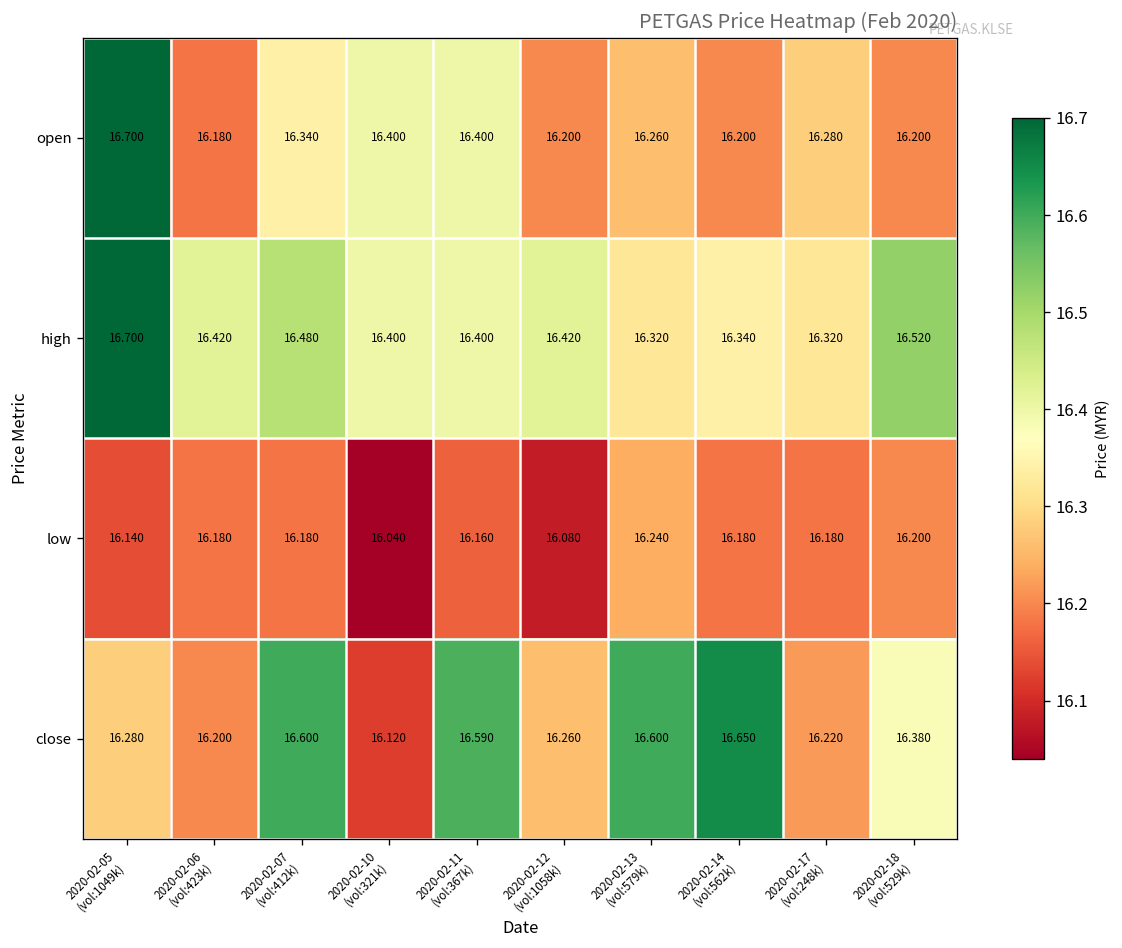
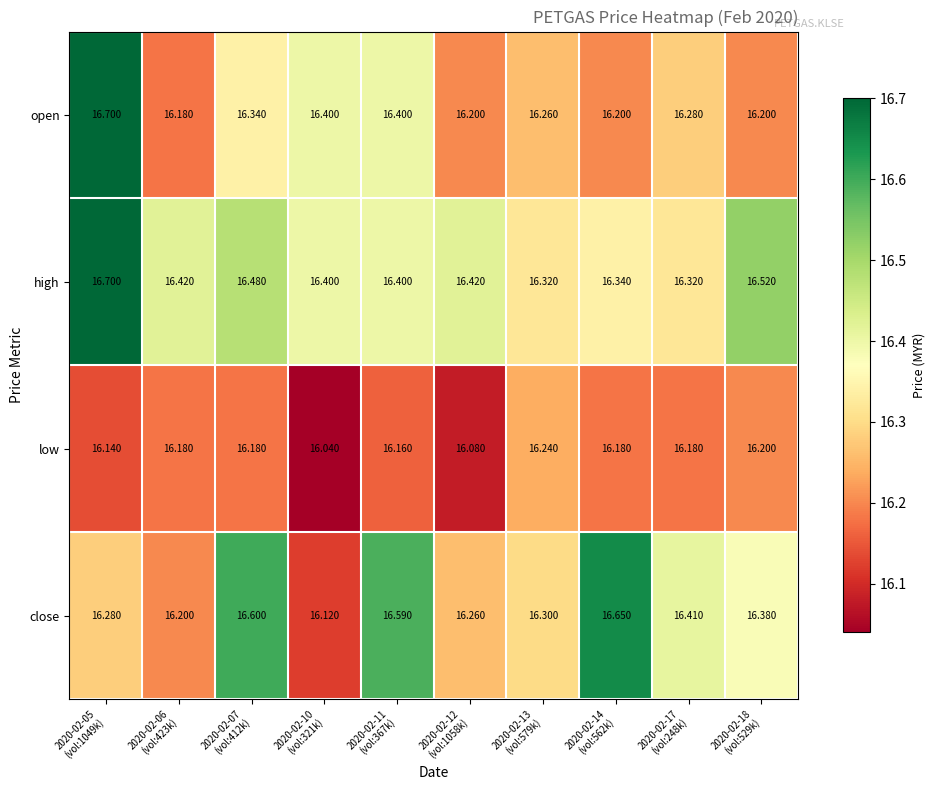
  {
    "open": {
      "2020-02-05 (vol:1049k)": 16.700,
      "2020-02-06 (vol:423k)": 16.180,
      "2020-02-07 (vol:412k)": 16.340,
      "2020-02-10 (vol:321k)": 16.400,
      "2020-02-11 (vol:367k)": 16.400,
      "2020-02-12 (vol:1058k)": 16.200,
      "2020-02-13 (vol:579k)": 16.260,
      "2020-02-14 (vol:562k)": 16.200,
      "2020-02-17 (vol:248k)": 16.280,
      "2020-02-18 (vol:529k)": 16.200
    },
    "high": {
      "2020-02-05 (vol:1049k)": 16.700,
      "2020-02-06 (vol:423k)": 16.420,
      "2020-02-07 (vol:412k)": 16.480,
      "2020-02-10 (vol:321k)": 16.400,
      "2020-02-11 (vol:367k)": 16.400,
      "2020-02-12 (vol:1058k)": 16.420,
      "2020-02-13 (vol:579k)": 16.320,
      "2020-02-14 (vol:562k)": 16.340,
      "2020-02-17 (vol:248k)": 16.320,
      "2020-02-18 (vol:529k)": 16.520
    },
    "low": {
      "2020-02-05 (vol:1049k)": 16.140,
      "2020-02-06 (vol:423k)": 16.180,
      "2020-02-07 (vol:412k)": 16.180,
      "2020-02-10 (vol:321k)": 16.040,
      "2020-02-11 (vol:367k)": 16.160,
      "2020-02-12 (vol:1058k)": 16.080,
      "2020-02-13 (vol:579k)": 16.240,
      "2020-02-14 (vol:562k)": 16.180,
      "2020-02-17 (vol:248k)": 16.180,
      "2020-02-18 (vol:529k)": 16.200
    },
    "close": {
      "2020-02-05 (vol:1049k)": 16.280,
      "2020-02-06 (vol:423k)": 16.200,
      "2020-02-07 (vol:412k)": 16.600,
      "2020-02-10 (vol:321k)": 16.120,
      "2020-02-11 (vol:367k)": 16.590,
      "2020-02-12 (vol:1058k)": 16.260,
-     "2020-02-13 (vol:579k)": 16.600,
+     "2020-02-13 (vol:579k)": 16.300,
      "2020-02-14 (vol:562k)": 16.650,
-     "2020-02-17 (vol:248k)": 16.220,
+     "2020-02-17 (vol:248k)": 16.410,
      "2020-02-18 (vol:529k)": 16.380
    }
  }
